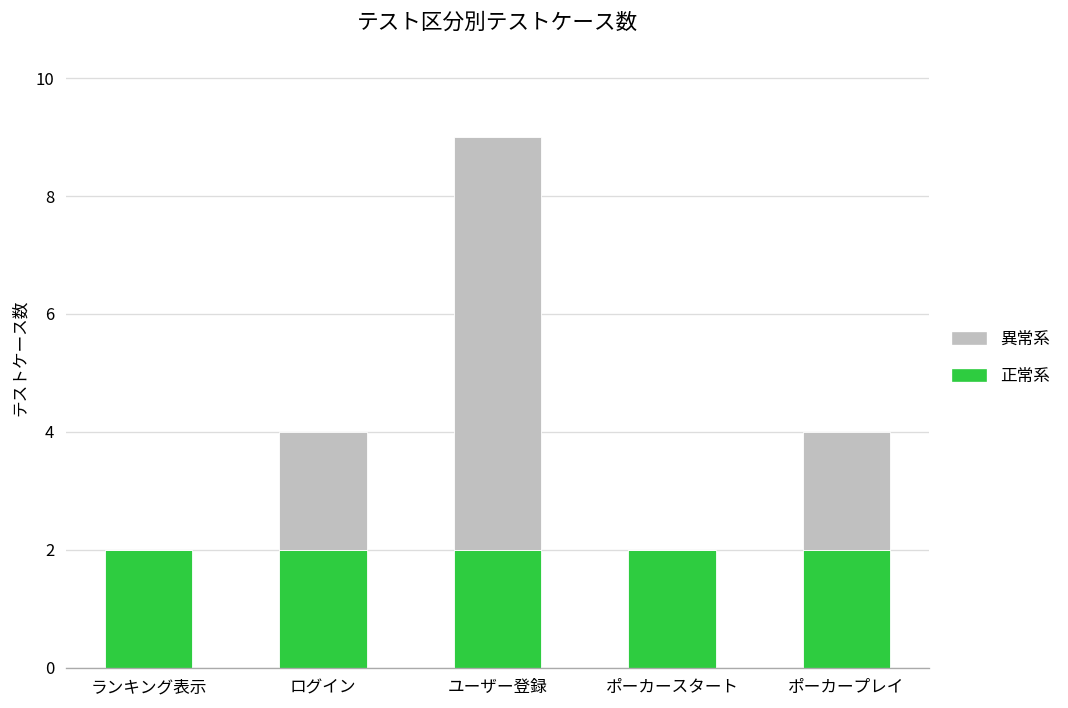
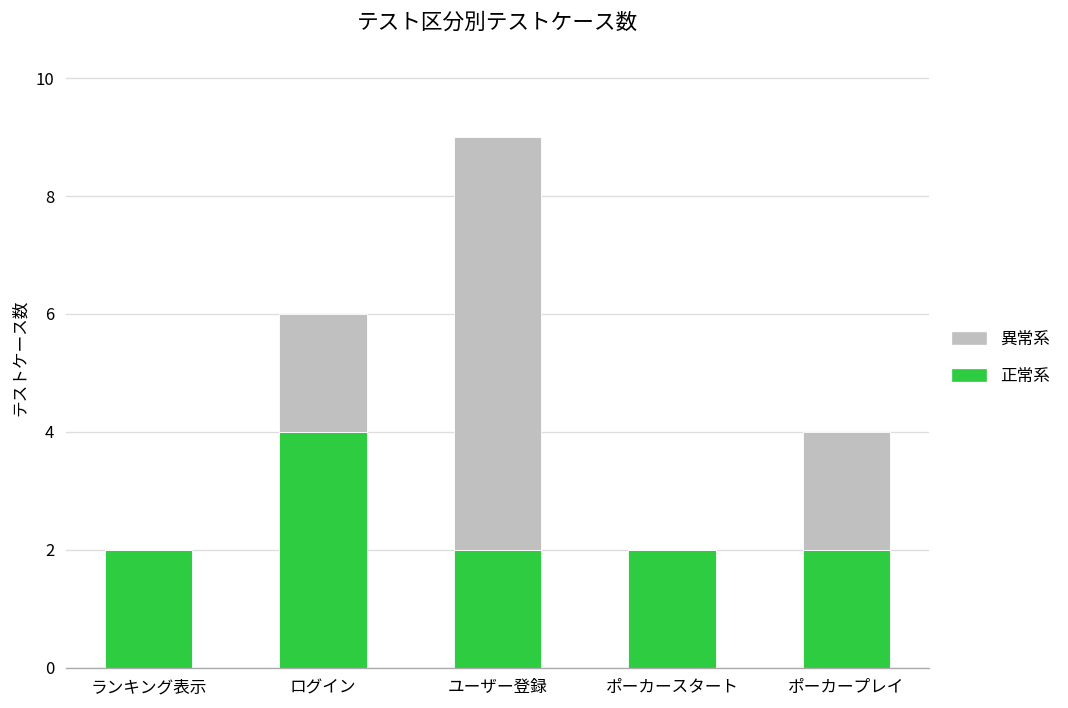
  {
    "正常系": {
      "ランキング表示": 2,
-     "ログイン": 2,
+     "ログイン": 4,
      "ユーザー登録": 2,
      "ポーカースタート": 2,
      "ポーカープレイ": 2
    },
    "異常系": {
      "ランキング表示": 0,
      "ログイン": 2,
      "ユーザー登録": 7,
      "ポーカースタート": 0,
      "ポーカープレイ": 2
    }
  }
